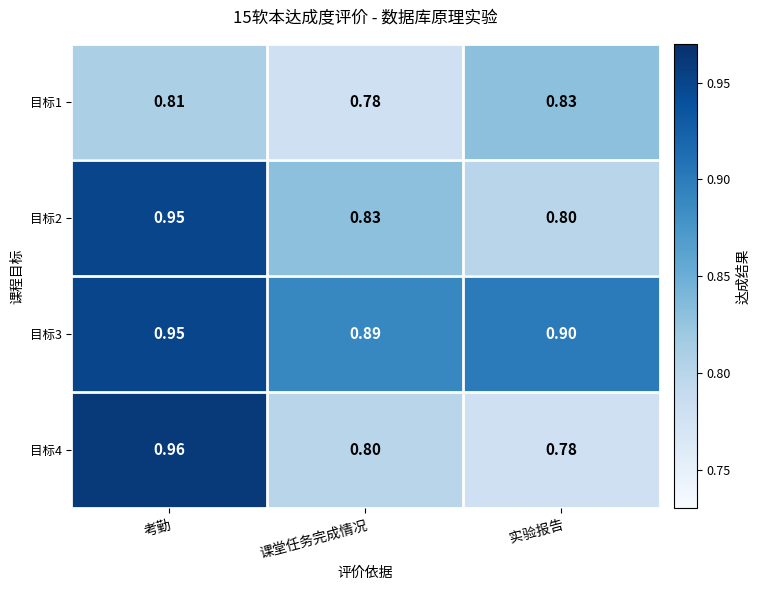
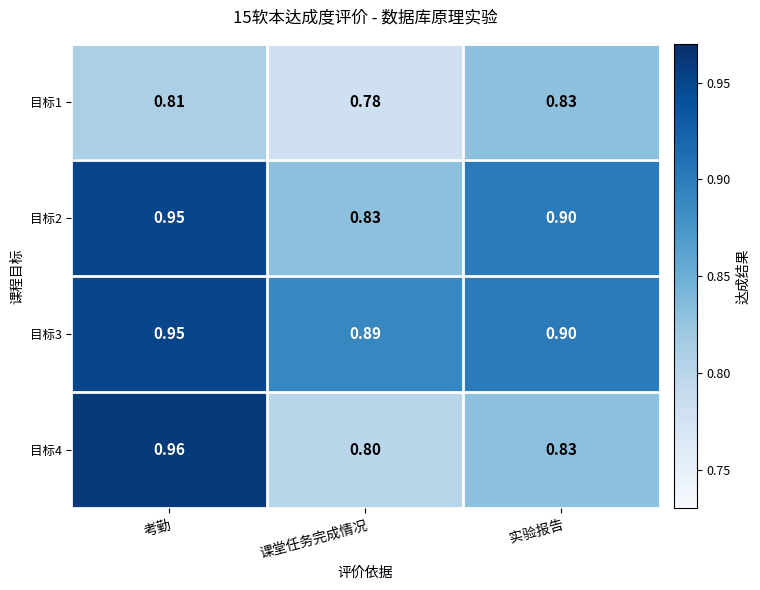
  {
    "目标1": {
      "考勤": 0.81,
      "课堂任务完成情况": 0.78,
      "实验报告": 0.83
    },
    "目标2": {
      "考勤": 0.95,
      "课堂任务完成情况": 0.83,
-     "实验报告": 0.80
+     "实验报告": 0.90
    },
    "目标3": {
      "考勤": 0.95,
      "课堂任务完成情况": 0.89,
      "实验报告": 0.90
    },
    "目标4": {
      "考勤": 0.96,
      "课堂任务完成情况": 0.80,
-     "实验报告": 0.78
+     "实验报告": 0.83
    }
  }
